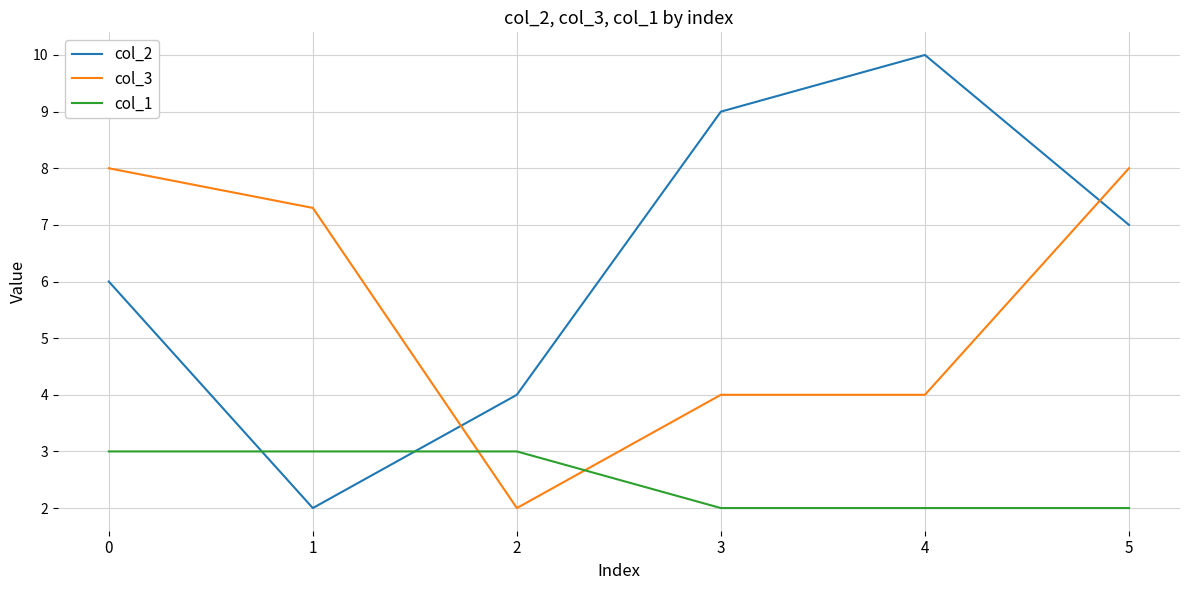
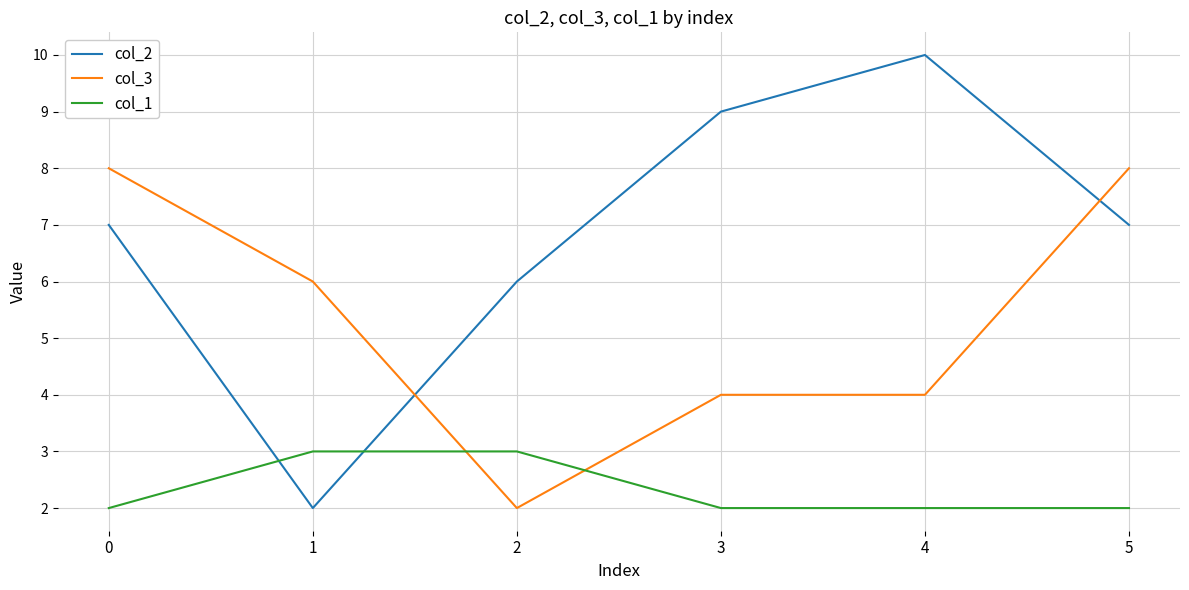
  {
    "col_2": {
-     "0": 6,
+     "0": 7,
      "1": 2,
-     "2": 4,
+     "2": 6,
      "3": 9,
      "4": 10,
      "5": 7
    },
    "col_3": {
      "0": 8.0,
-     "1": 7.3,
+     "1": 6.0,
      "2": 2.0,
      "3": 4.0,
      "4": 4.0,
      "5": 8.0
    },
    "col_1": {
-     "0": 3,
+     "0": 2,
      "1": 3,
      "2": 3,
      "3": 2,
      "4": 2,
      "5": 2
    }
  }
